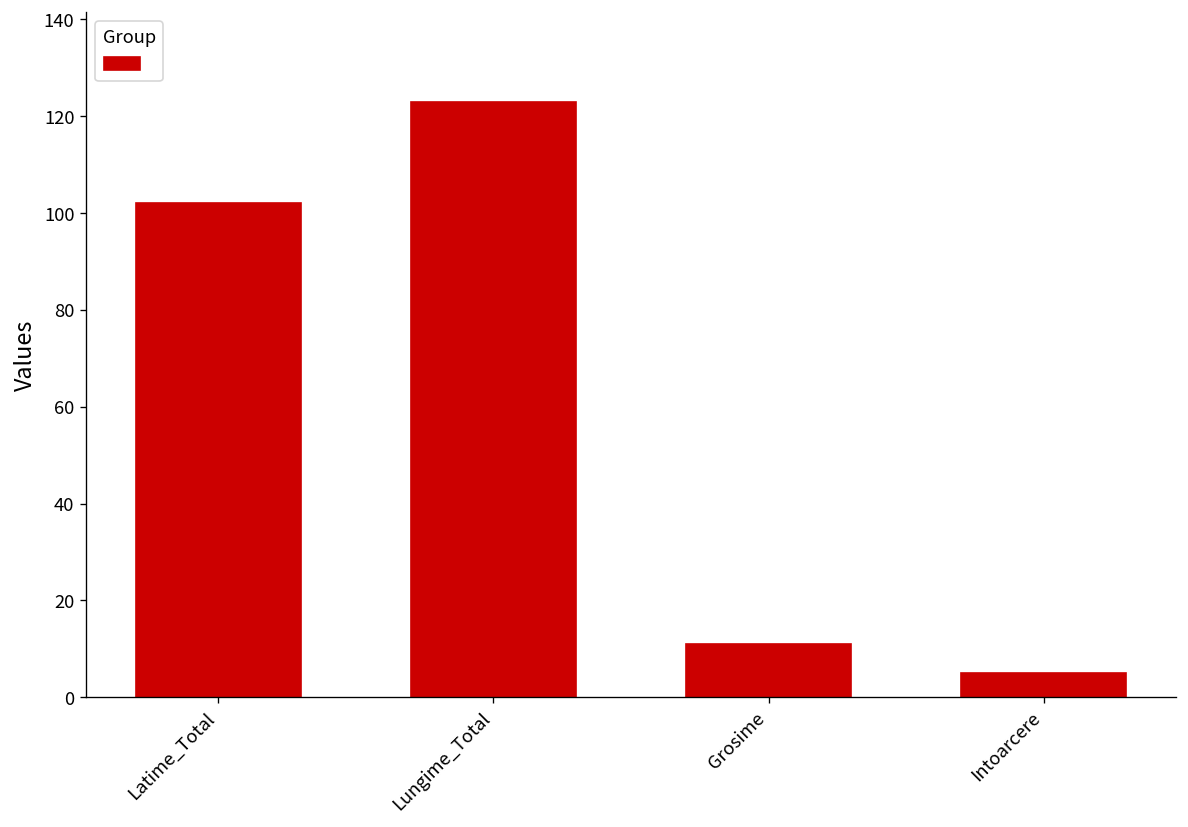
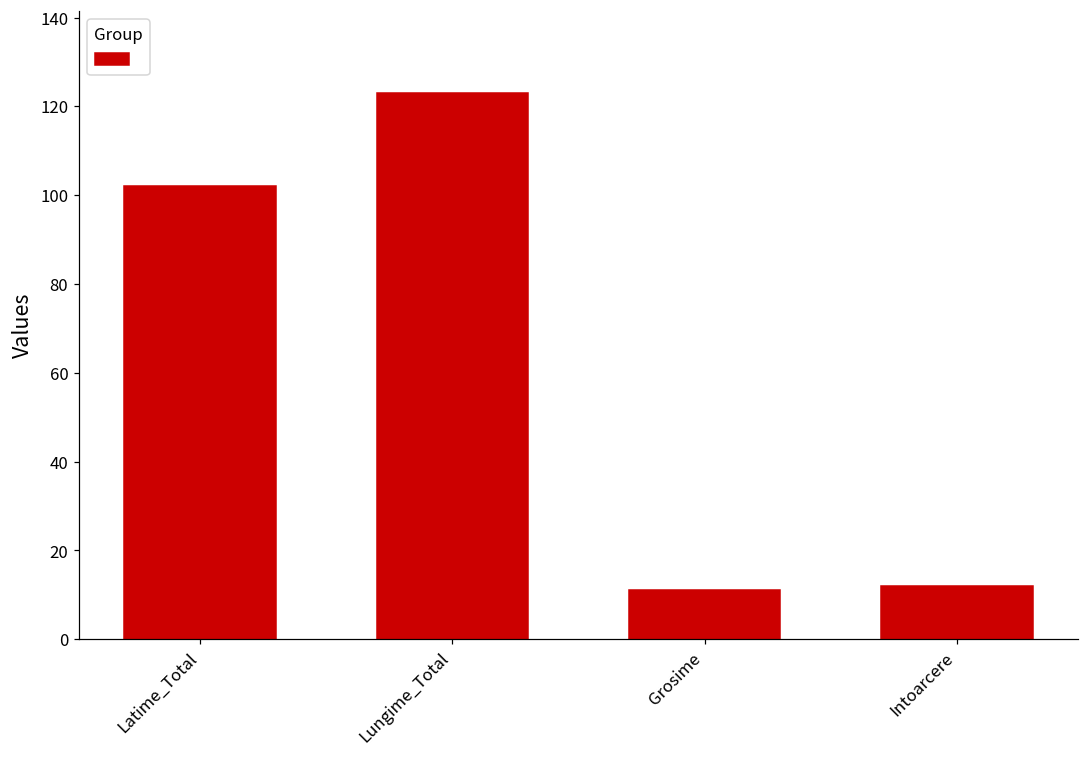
  {
    "Latime_Total": 102,
    "Lungime_Total": 123,
    "Grosime": 11,
-   "Intoarcere": 5
+   "Intoarcere": 12
  }
